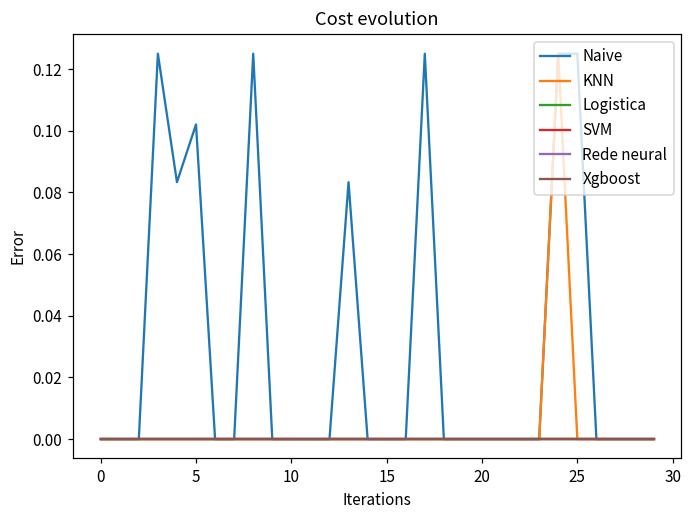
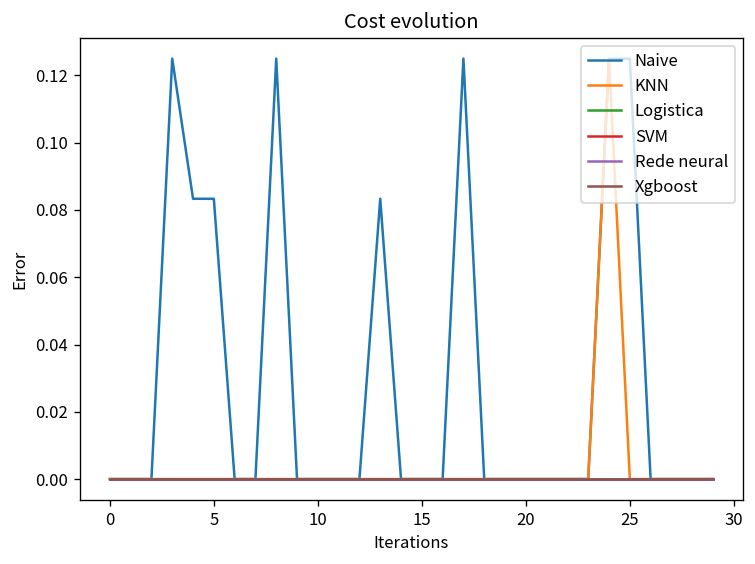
  {
    "Naive": {
-     "5": 0.102
+     "5": 0.083
    }
  }
